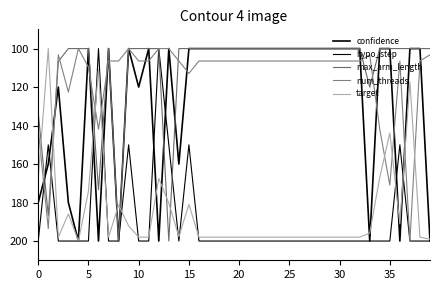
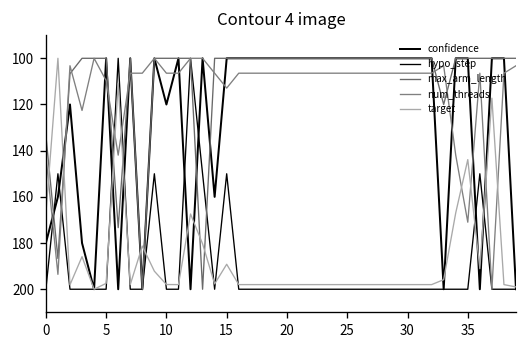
  {
    "target": {
      "0": 167,
-     "5": 174,
+     "5": 197,
      "10": 198,
-     "15": 181,
+     "15": 189,
      "20": 198,
      "25": 198,
      "30": 198,
      "35": 144
    }
  }
